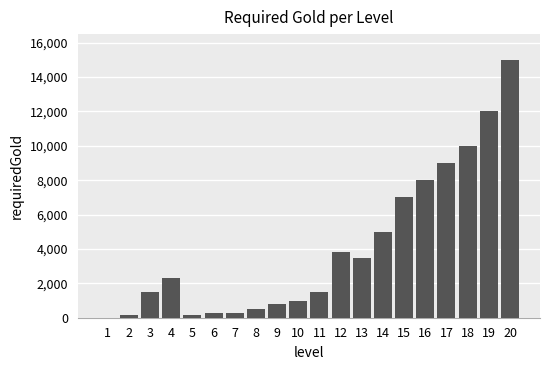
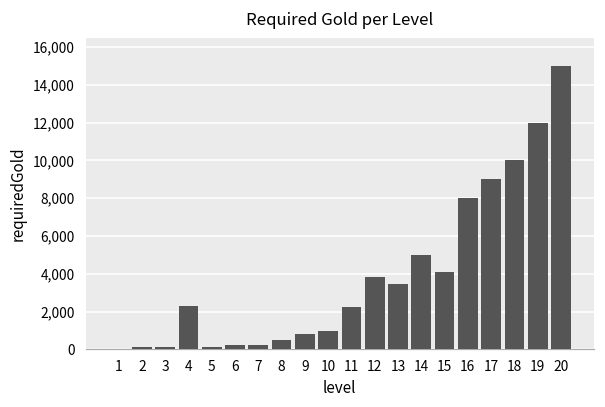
  {
    "1": "0",
    "2": "200",
-   "3": "1,500",
+   "3": "200",
    "4": "2,300",
    "5": "200",
    "6": "300",
    "7": "300",
    "8": "500",
    "9": "800",
    "10": "1,000",
-   "11": "1,500",
+   "11": "2,200",
    "12": "3,800",
    "13": "3,500",
    "14": "5,000",
-   "15": "7,000",
+   "15": "4,100",
    "16": "8,000",
    "17": "9,000",
    "18": "10,000",
    "19": "12,000",
    "20": "15,000"
  }
